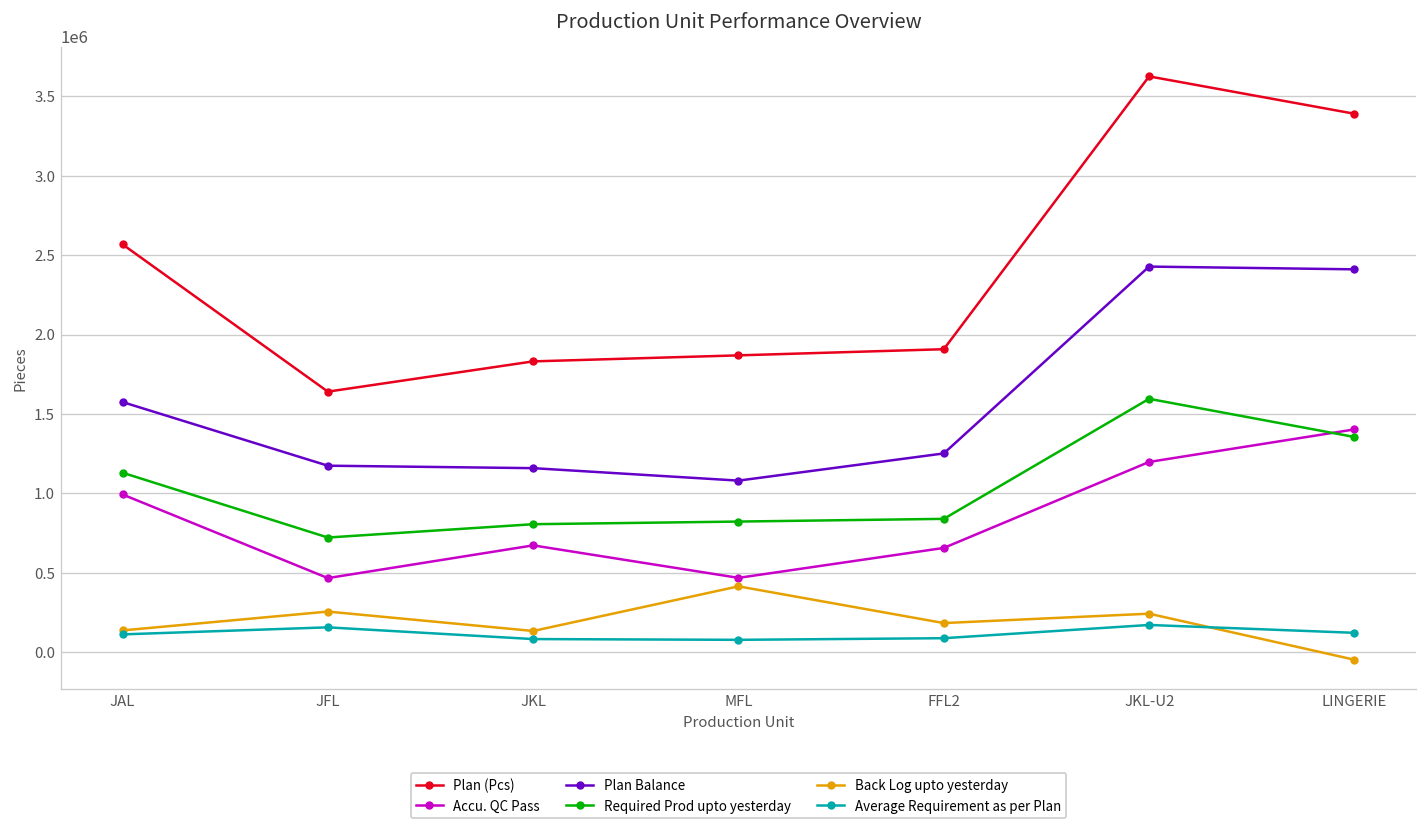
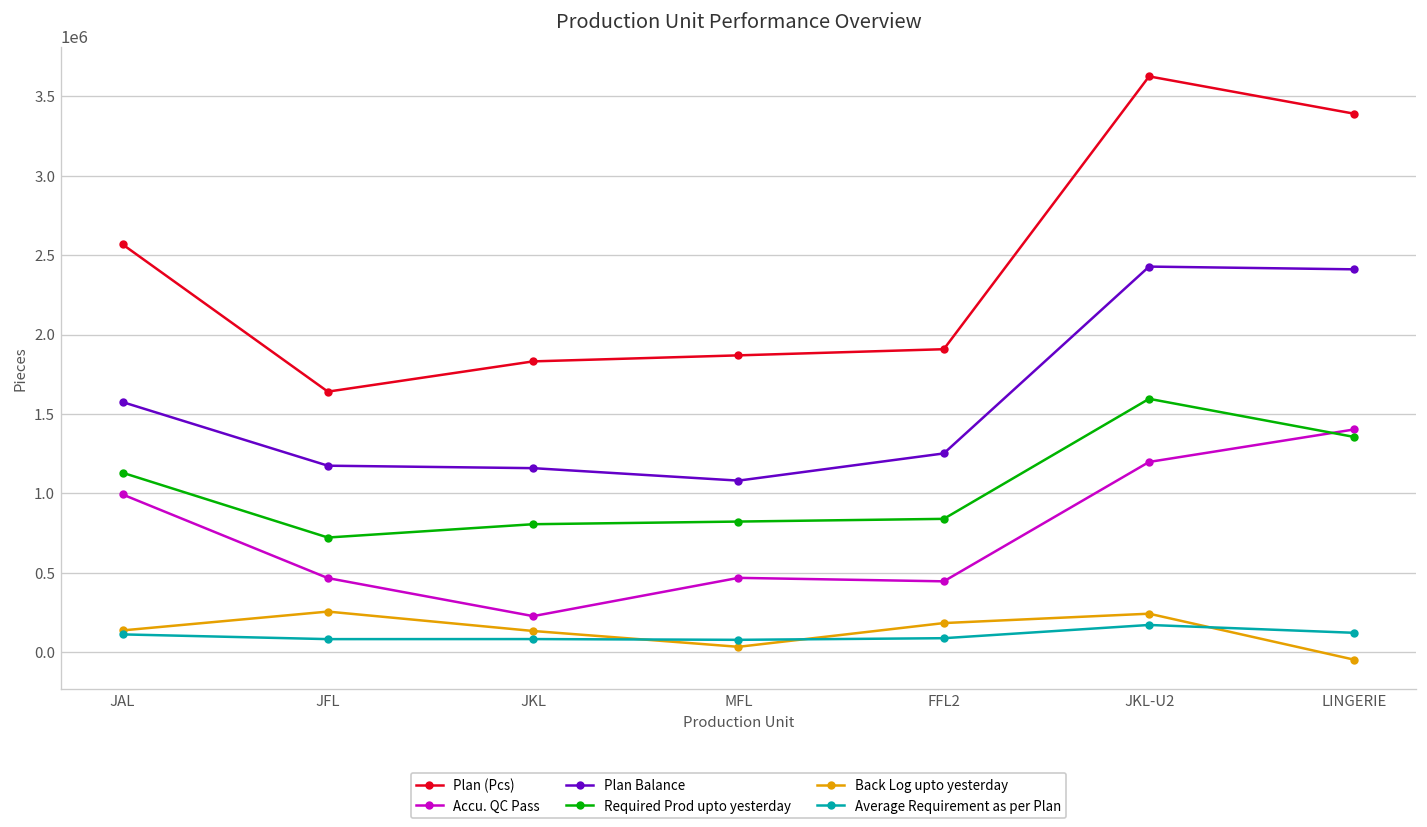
  {
    "Plan (Pcs)": {
      "JAL": 2570000,
      "JFL": 1640000,
      "JKL": 1830000,
      "MFL": 1870000,
      "FFL2": 1910000,
      "JKL-U2": 3630000,
      "LINGERIE": 3390000
    },
    "Accu. QC Pass": {
      "JAL": 990000,
      "JFL": 470000,
-     "JKL": 670000,
+     "JKL": 230000,
      "MFL": 470000,
-     "FFL2": 660000,
+     "FFL2": 450000,
      "JKL-U2": 1200000,
      "LINGERIE": 1400000
    },
    "Plan Balance": {
      "JAL": 1570000,
      "JFL": 1170000,
      "JKL": 1160000,
      "MFL": 1080000,
      "FFL2": 1250000,
      "JKL-U2": 2430000,
      "LINGERIE": 2410000
    },
    "Required Prod upto yesterday": {
      "JAL": 1130000,
      "JFL": 720000,
      "JKL": 810000,
      "MFL": 820000,
      "FFL2": 840000,
      "JKL-U2": 1600000,
      "LINGERIE": 1350000
    },
    "Back Log upto yesterday": {
      "JAL": 140000,
      "JFL": 260000,
      "JKL": 130000,
-     "MFL": 410000,
+     "MFL": 30000,
      "FFL2": 180000,
      "JKL-U2": 240000,
      "LINGERIE": -50000
    },
    "Average Requirement as per Plan": {
      "JAL": 110000,
-     "JFL": 160000,
+     "JFL": 80000,
      "JKL": 80000,
      "MFL": 80000,
      "FFL2": 90000,
      "JKL-U2": 170000,
      "LINGERIE": 120000
    }
  }
